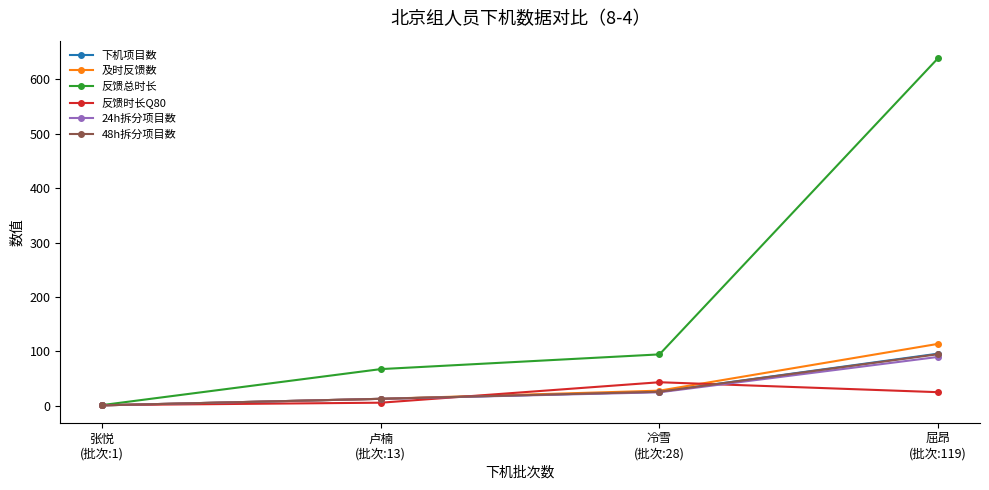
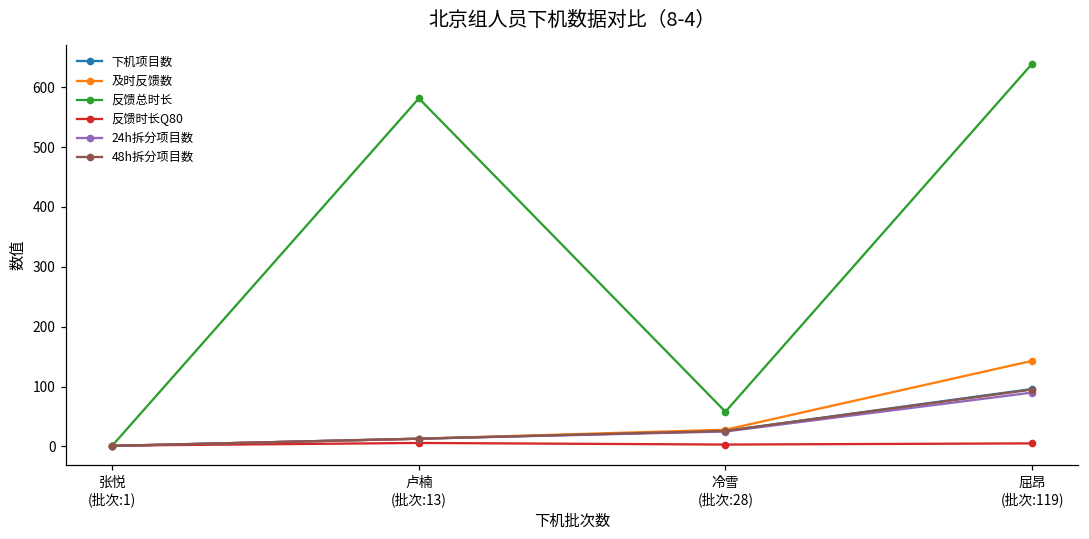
  {
    "48h拆分项目数": {
      "屈昂 (批次:119)": 100
    },
    "及时反馈数": {
-     "屈昂 (批次:119)": 110
+     "屈昂 (批次:119)": 140
    },
    "反馈总时长": {
-     "卢楠 (批次:13)": 70,
-     "冷雪 (批次:28)": 90,
+     "卢楠 (批次:13)": 580,
+     "冷雪 (批次:28)": 60,
      "屈昂 (批次:119)": 640
    },
    "反馈时长Q80": {
      "卢楠 (批次:13)": 10,
-     "冷雪 (批次:28)": 40,
-     "屈昂 (批次:119)": 30
+     "冷雪 (批次:28)": 0,
+     "屈昂 (批次:119)": 10
    },
    "24h拆分项目数": {
      "屈昂 (批次:119)": 90
    }
  }
